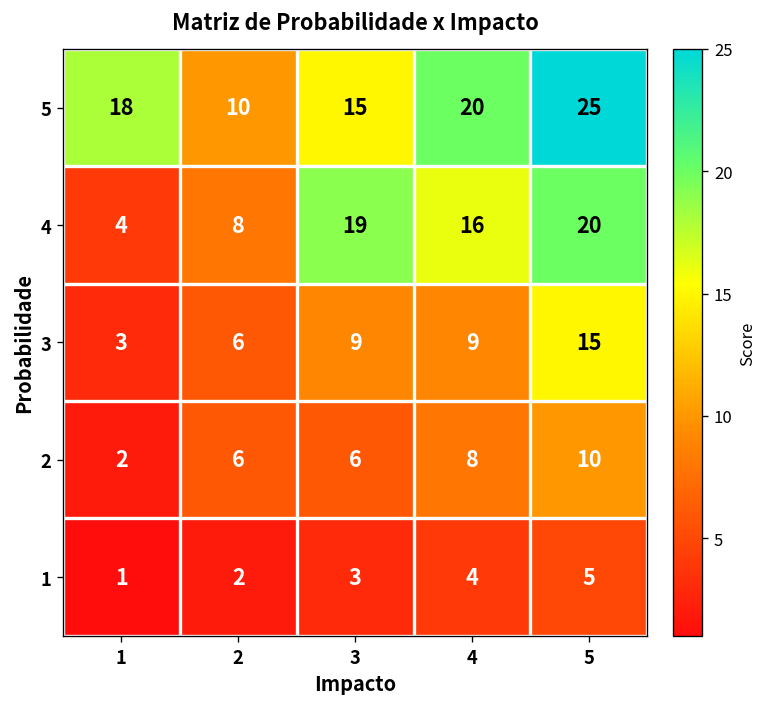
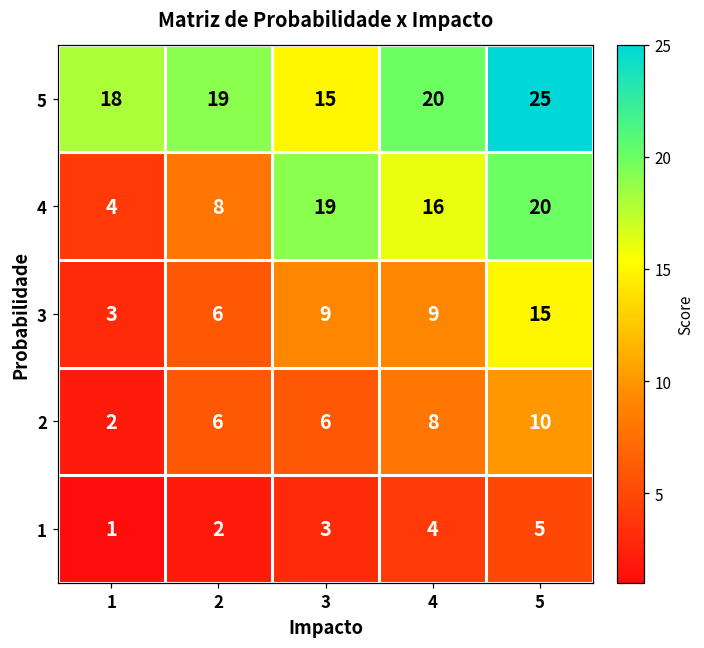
  {
    "5": {
      "1": 18,
-     "2": 10,
+     "2": 19,
      "3": 15,
      "4": 20,
      "5": 25
    },
    "4": {
      "1": 4,
      "2": 8,
      "3": 19,
      "4": 16,
      "5": 20
    },
    "3": {
      "1": 3,
      "2": 6,
      "3": 9,
      "4": 9,
      "5": 15
    },
    "2": {
      "1": 2,
      "2": 6,
      "3": 6,
      "4": 8,
      "5": 10
    },
    "1": {
      "1": 1,
      "2": 2,
      "3": 3,
      "4": 4,
      "5": 5
    }
  }
